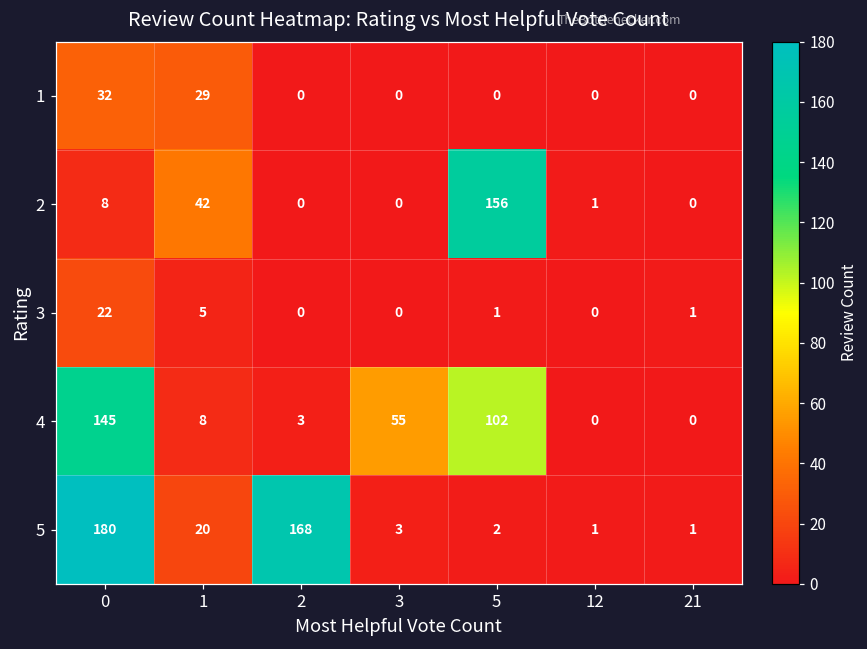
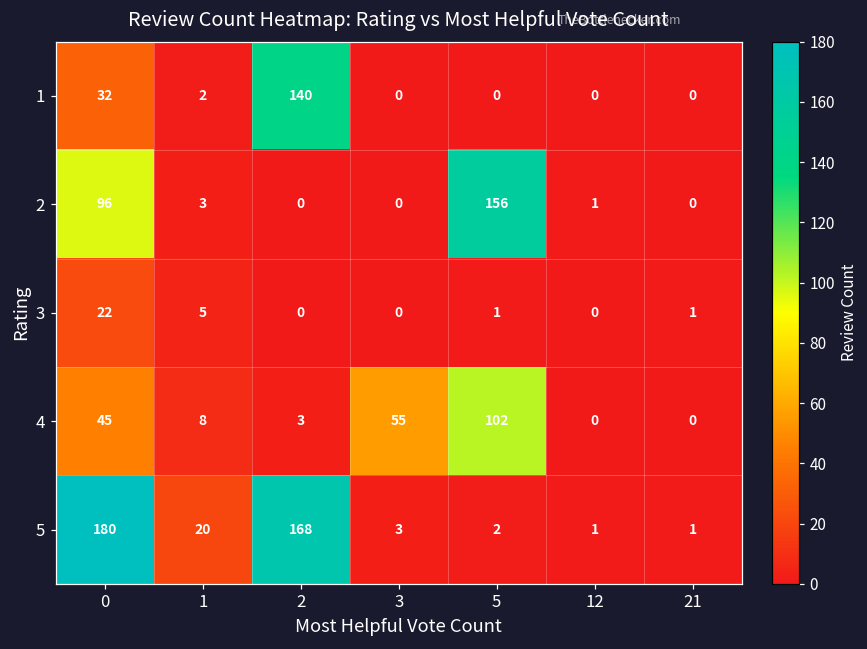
  {
    "1": {
      "0": 32,
-     "1": 29,
-     "2": 0,
+     "1": 2,
+     "2": 140,
      "3": 0,
      "5": 0,
      "12": 0,
      "21": 0
    },
    "2": {
-     "0": 8,
-     "1": 42,
+     "0": 96,
+     "1": 3,
      "2": 0,
      "3": 0,
      "5": 156,
      "12": 1,
      "21": 0
    },
    "3": {
      "0": 22,
      "1": 5,
      "2": 0,
      "3": 0,
      "5": 1,
      "12": 0,
      "21": 1
    },
    "4": {
-     "0": 145,
+     "0": 45,
      "1": 8,
      "2": 3,
      "3": 55,
      "5": 102,
      "12": 0,
      "21": 0
    },
    "5": {
      "0": 180,
      "1": 20,
      "2": 168,
      "3": 3,
      "5": 2,
      "12": 1,
      "21": 1
    }
  }
